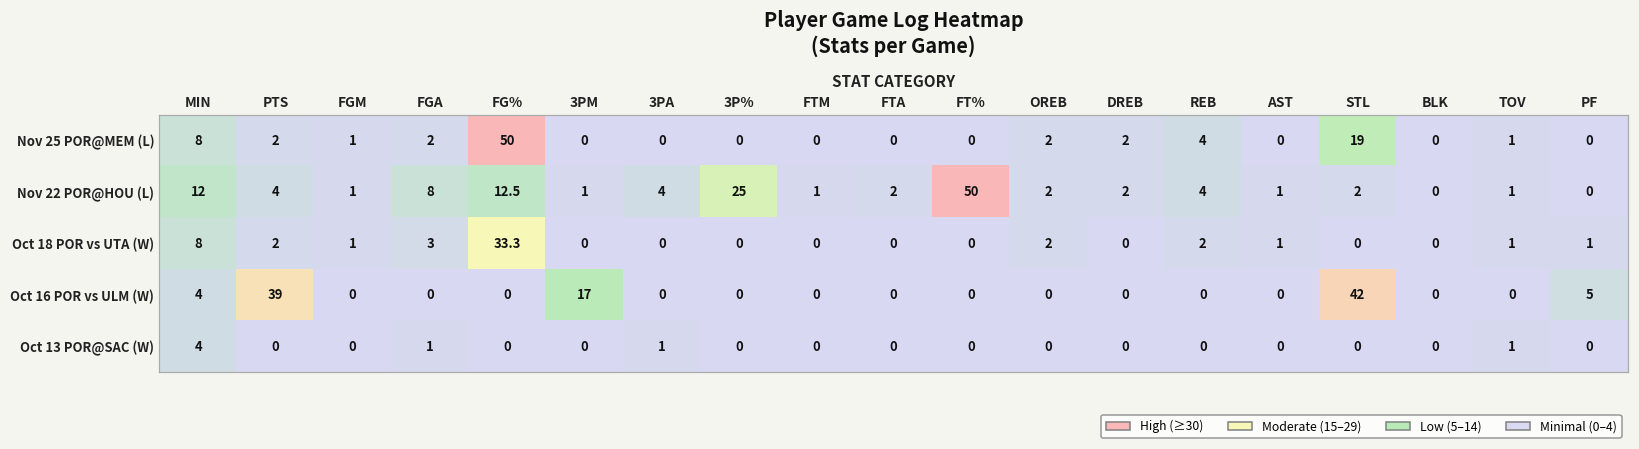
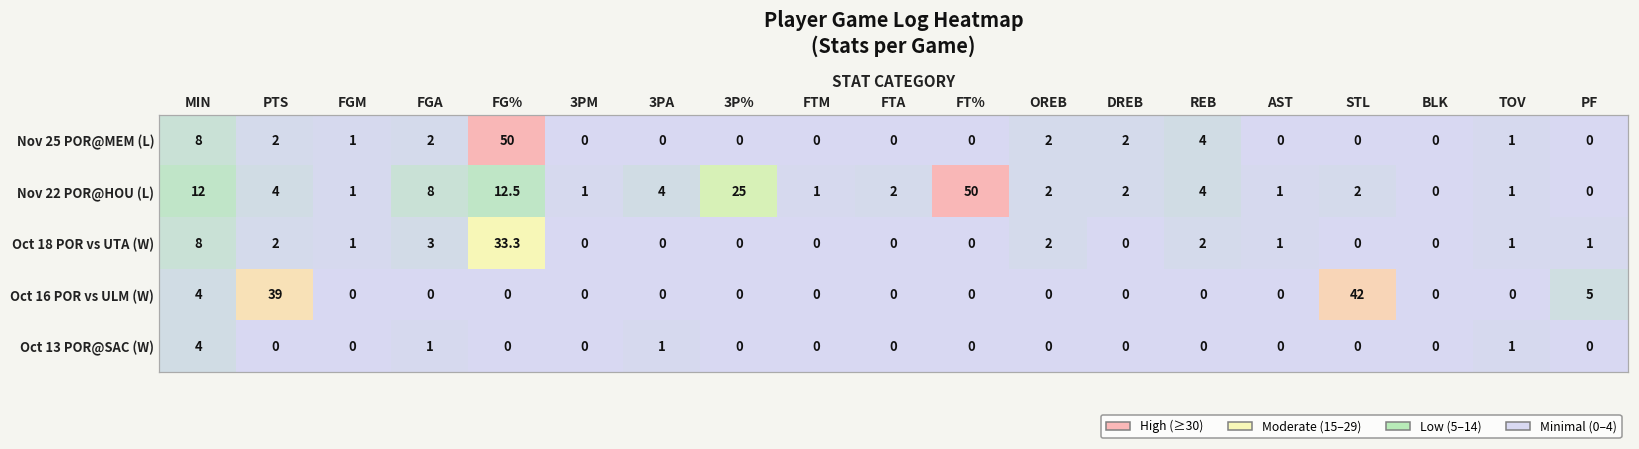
  {
    "Nov 25 POR@MEM (L)": {
      "MIN": 8,
      "PTS": 2,
      "FGM": 1,
      "FGA": 2,
      "FG%": 50,
      "3PM": 0,
      "3PA": 0,
      "3P%": 0,
      "FTM": 0,
      "FTA": 0,
      "FT%": 0,
      "OREB": 2,
      "DREB": 2,
      "REB": 4,
      "AST": 0,
-     "STL": 19,
+     "STL": 0,
      "BLK": 0,
      "TOV": 1,
      "PF": 0
    },
    "Nov 22 POR@HOU (L)": {
      "MIN": 12,
      "PTS": 4,
      "FGM": 1,
      "FGA": 8,
      "FG%": 12.5,
      "3PM": 1,
      "3PA": 4,
      "3P%": 25,
      "FTM": 1,
      "FTA": 2,
      "FT%": 50,
      "OREB": 2,
      "DREB": 2,
      "REB": 4,
      "AST": 1,
      "STL": 2,
      "BLK": 0,
      "TOV": 1,
      "PF": 0
    },
    "Oct 18 POR vs UTA (W)": {
      "MIN": 8,
      "PTS": 2,
      "FGM": 1,
      "FGA": 3,
      "FG%": 33.3,
      "3PM": 0,
      "3PA": 0,
      "3P%": 0,
      "FTM": 0,
      "FTA": 0,
      "FT%": 0,
      "OREB": 2,
      "DREB": 0,
      "REB": 2,
      "AST": 1,
      "STL": 0,
      "BLK": 0,
      "TOV": 1,
      "PF": 1
    },
    "Oct 16 POR vs ULM (W)": {
      "MIN": 4,
      "PTS": 39,
      "FGM": 0,
      "FGA": 0,
      "FG%": 0,
-     "3PM": 17,
+     "3PM": 0,
      "3PA": 0,
      "3P%": 0,
      "FTM": 0,
      "FTA": 0,
      "FT%": 0,
      "OREB": 0,
      "DREB": 0,
      "REB": 0,
      "AST": 0,
      "STL": 42,
      "BLK": 0,
      "TOV": 0,
      "PF": 5
    },
    "Oct 13 POR@SAC (W)": {
      "MIN": 4,
      "PTS": 0,
      "FGM": 0,
      "FGA": 1,
      "FG%": 0,
      "3PM": 0,
      "3PA": 1,
      "3P%": 0,
      "FTM": 0,
      "FTA": 0,
      "FT%": 0,
      "OREB": 0,
      "DREB": 0,
      "REB": 0,
      "AST": 0,
      "STL": 0,
      "BLK": 0,
      "TOV": 1,
      "PF": 0
    }
  }
